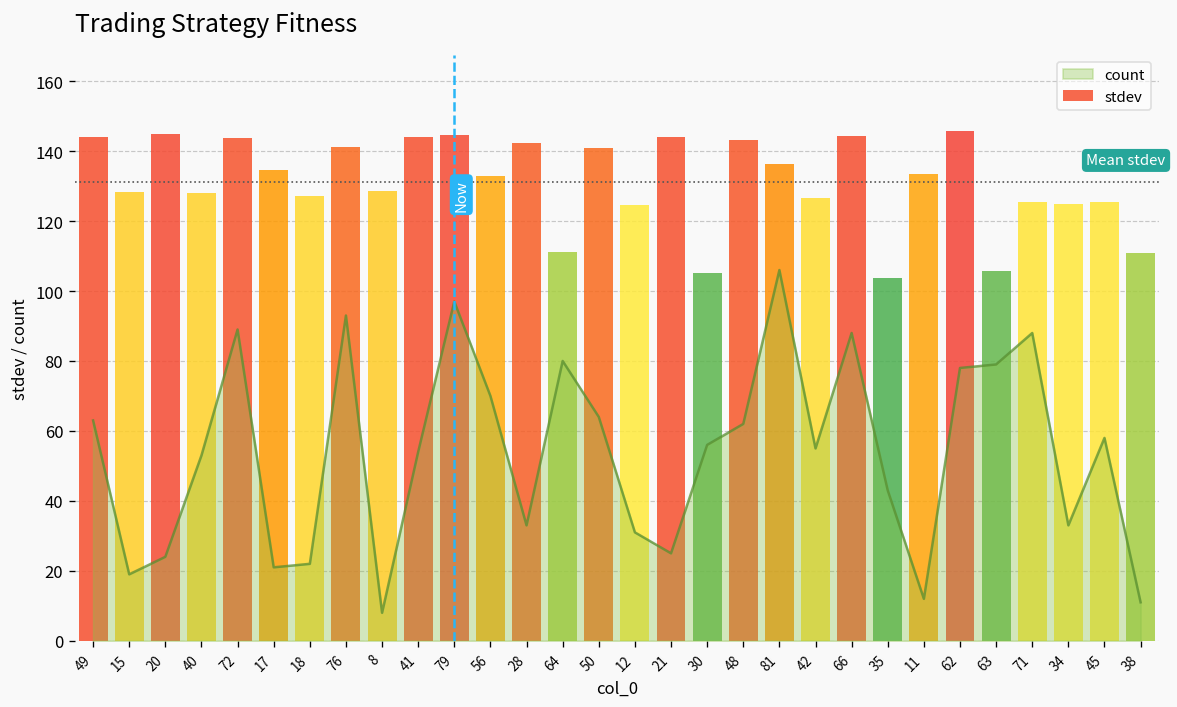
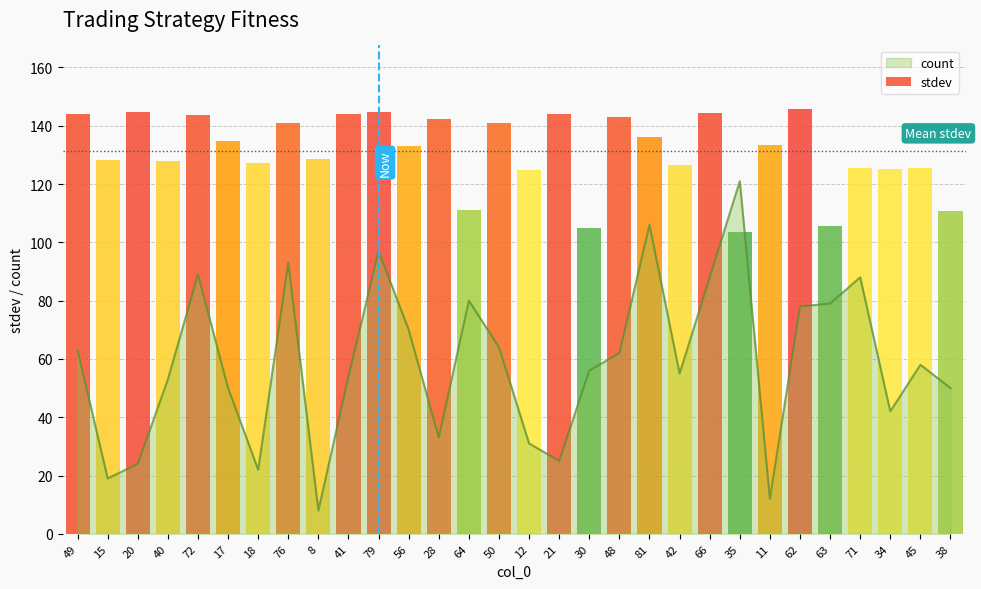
  {
    "count": {
      "49": 63,
      "15": 19,
      "20": 24,
      "40": 53,
      "72": 89,
-     "17": 21,
+     "17": 50,
      "18": 22,
      "76": 93,
      "8": 8,
      "41": 54,
      "79": 97,
      "56": 70,
      "28": 33,
      "64": 80,
      "50": 64,
      "12": 31,
      "21": 25,
      "30": 56,
      "48": 62,
      "81": 106,
      "42": 55,
      "66": 88,
-     "35": 43,
+     "35": 121,
      "11": 12,
      "62": 78,
      "63": 79,
      "71": 88,
-     "34": 33,
+     "34": 42,
      "45": 58,
-     "38": 11
+     "38": 50
    }
  }
